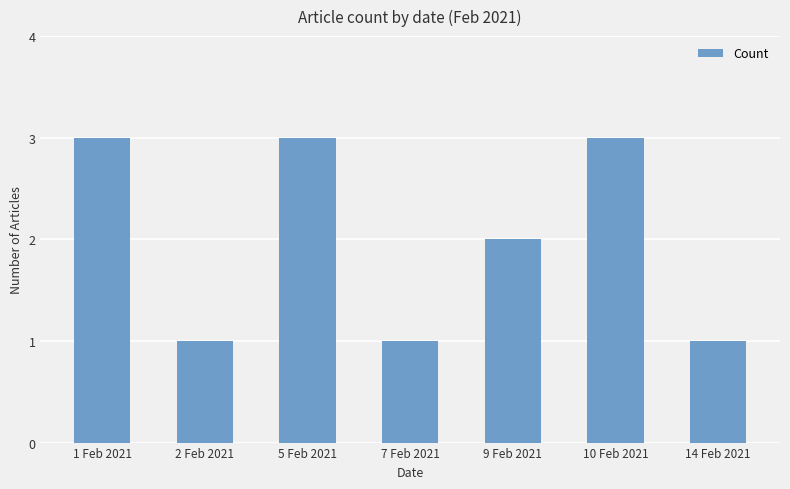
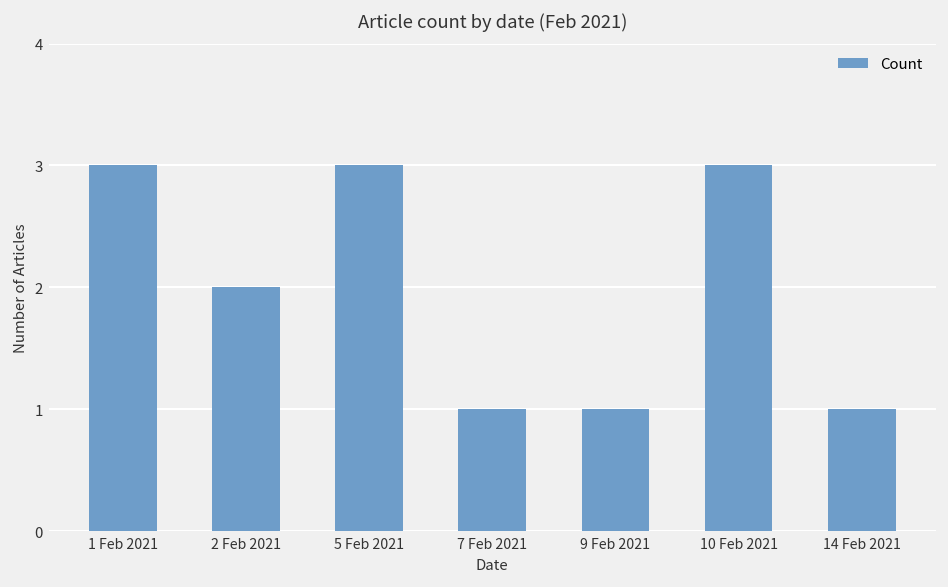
  {
    "1 Feb 2021": 3,
-   "2 Feb 2021": 1,
+   "2 Feb 2021": 2,
    "5 Feb 2021": 3,
    "7 Feb 2021": 1,
-   "9 Feb 2021": 2,
+   "9 Feb 2021": 1,
    "10 Feb 2021": 3,
    "14 Feb 2021": 1
  }
